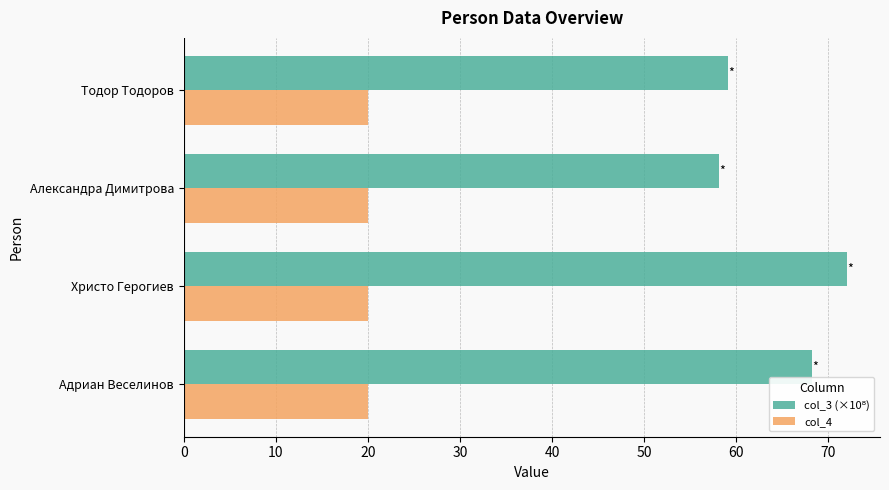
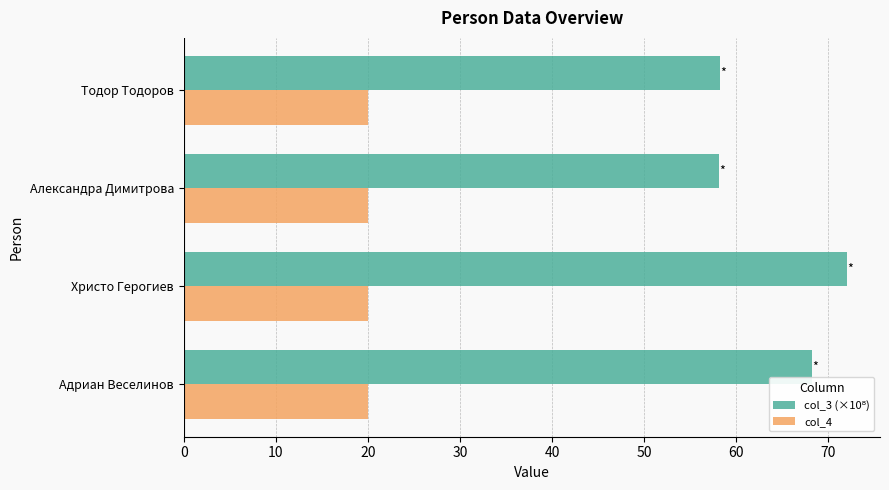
  {
    "col_3 (×10⁸)": {
-     "Тодор Тодоров": 59,
+     "Тодор Тодоров": 58,
      "Александра Димитрова": 58,
      "Христо Герогиев": 72,
      "Адриан Веселинов": 68
    },
    "col_4": {
      "Тодор Тодоров": 20,
      "Александра Димитрова": 20,
      "Христо Герогиев": 20,
      "Адриан Веселинов": 20
    }
  }
